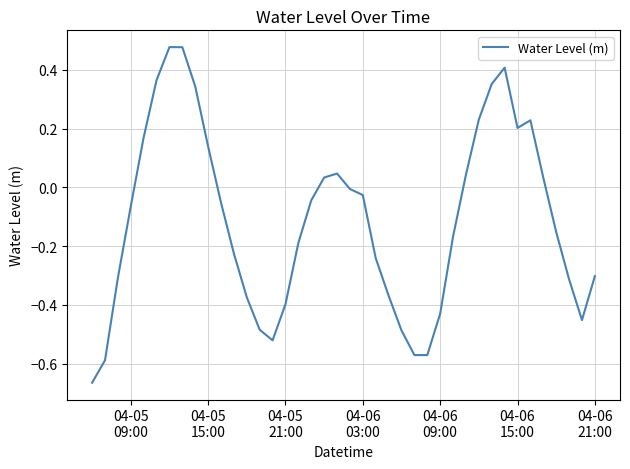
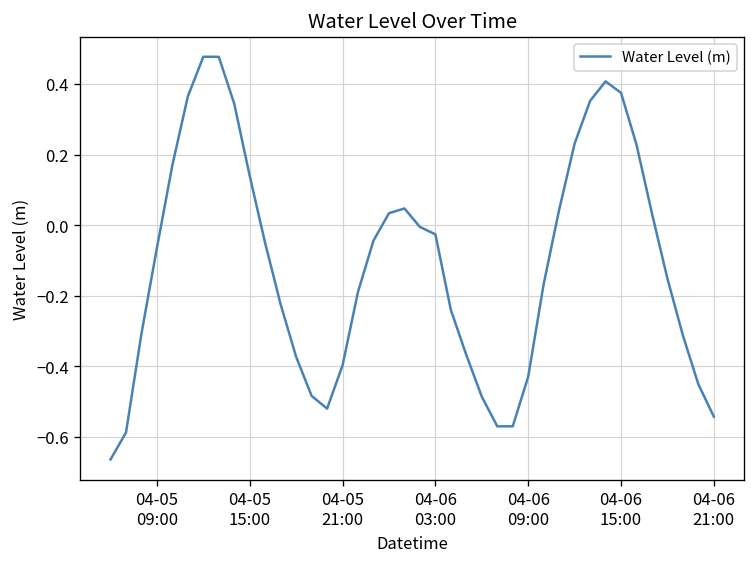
  {
    "04-05 09:00": -0.06,
    "04-05 15:00": 0.14,
    "04-05 21:00": -0.40,
    "04-06 03:00": -0.03,
    "04-06 09:00": -0.43,
-   "04-06 15:00": 0.20,
-   "04-06 21:00": -0.30
+   "04-06 15:00": 0.37,
+   "04-06 21:00": -0.54
  }
